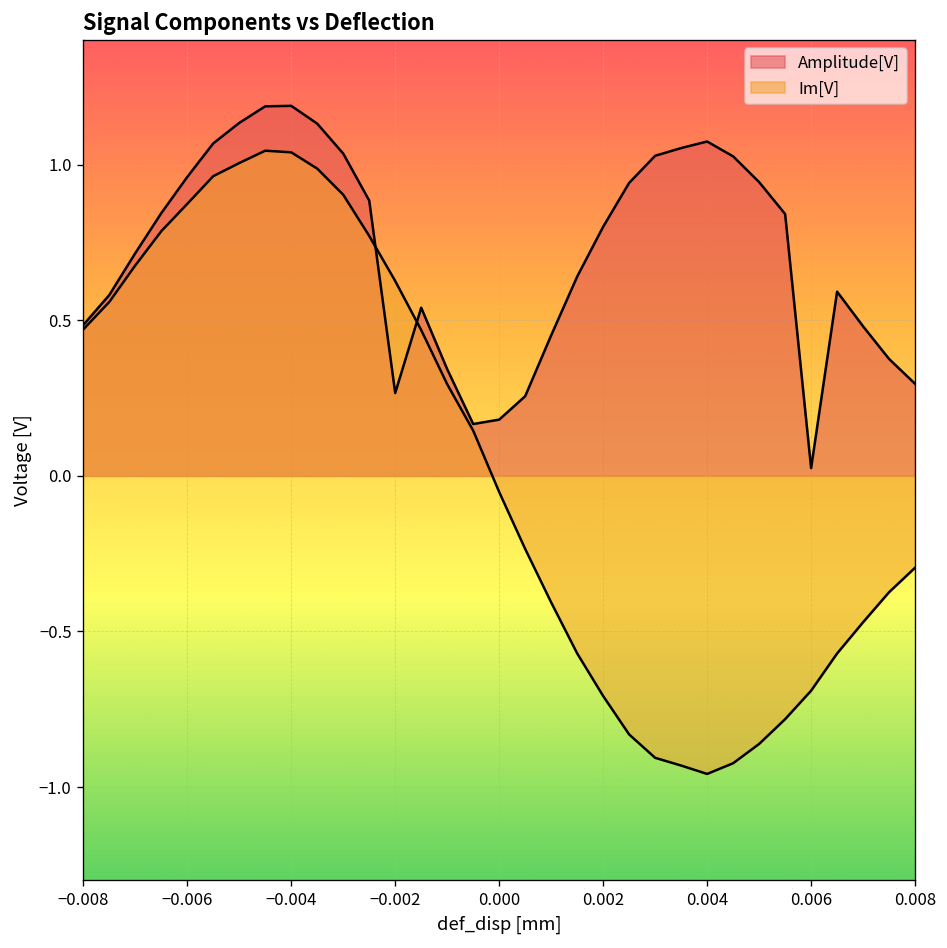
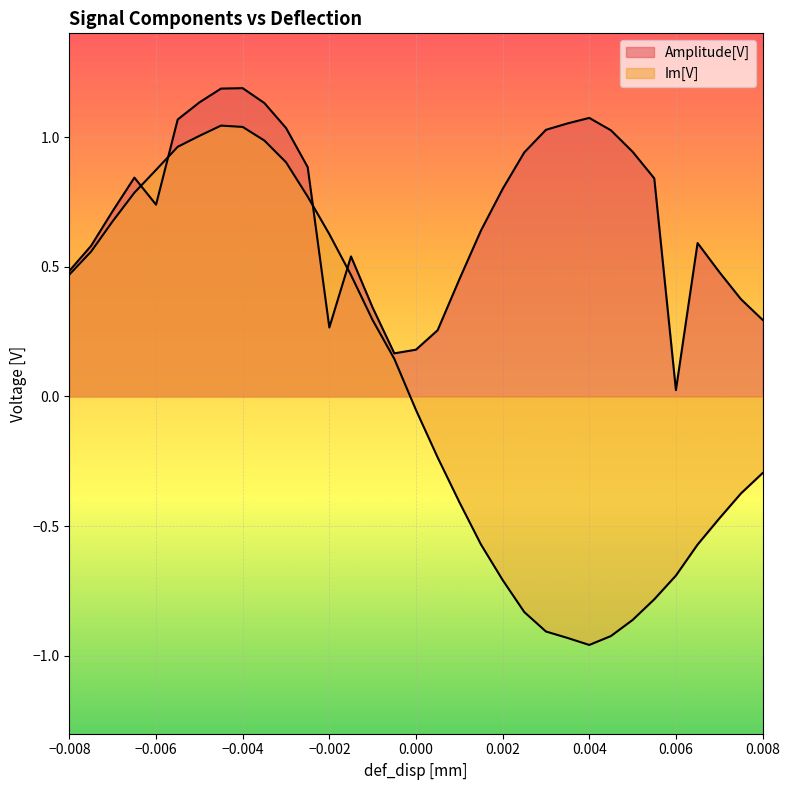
  {
    "Amplitude[V]": {
      "−0.008": 0.48,
-     "−0.006": 0.96,
+     "−0.006": 0.74,
      "−0.004": 1.19,
      "−0.002": 0.27,
      "0.000": 0.18,
      "0.002": 0.80,
      "0.004": 1.07,
      "0.006": 0.02,
      "0.008": 0.30
    }
  }
